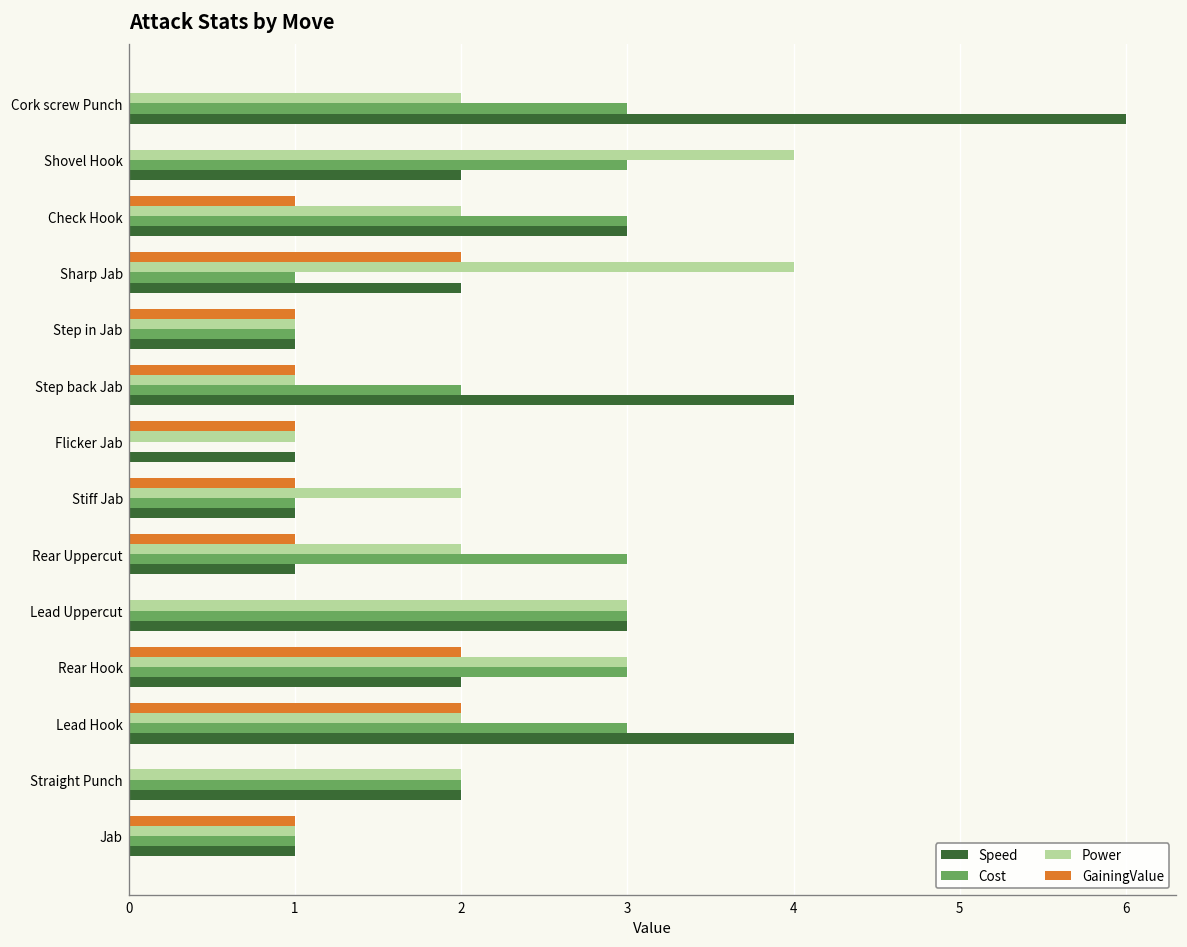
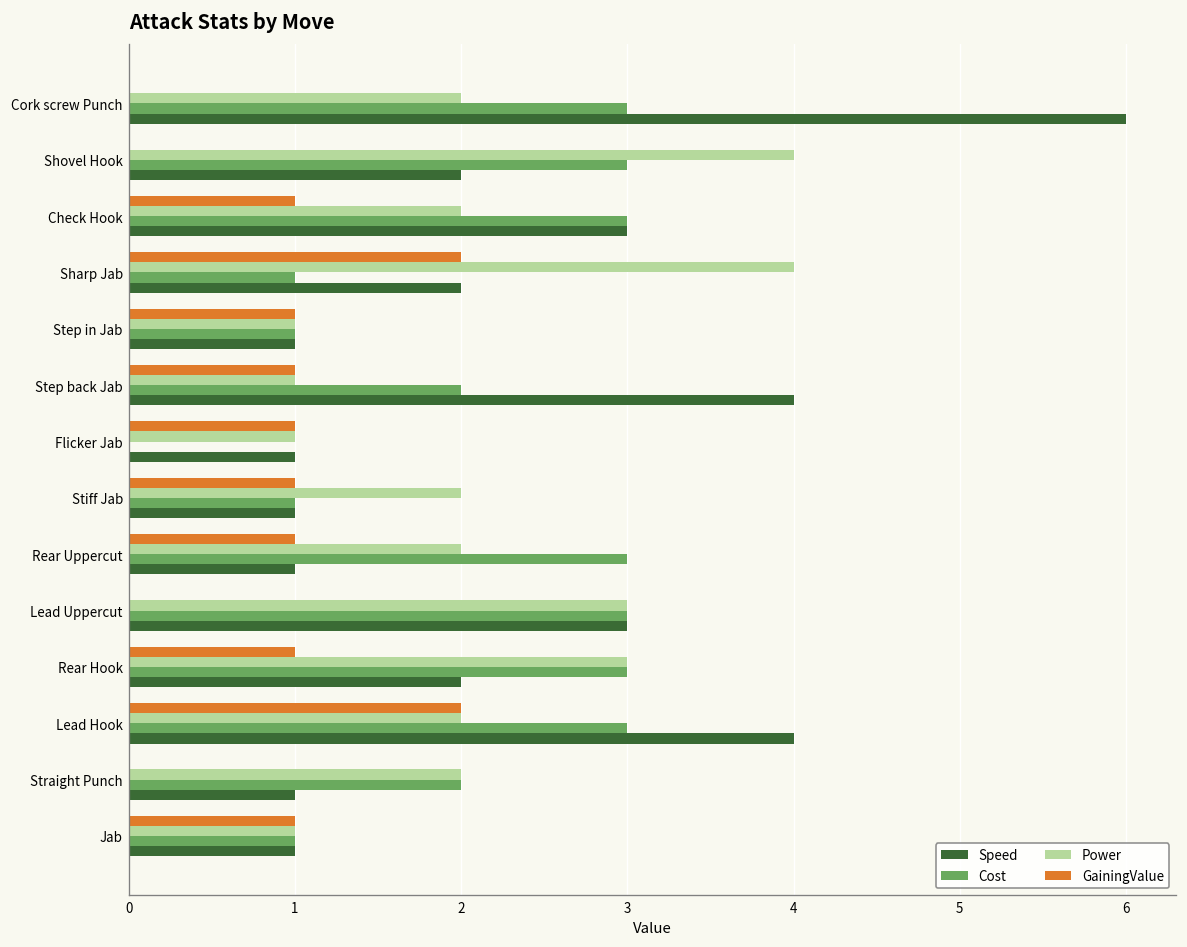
  {
    "Speed": {
      "Cork screw Punch": 6,
      "Shovel Hook": 2,
      "Check Hook": 3,
      "Sharp Jab": 2,
      "Step in Jab": 1,
      "Step back Jab": 4,
      "Flicker Jab": 1,
      "Stiff Jab": 1,
      "Rear Uppercut": 1,
      "Lead Uppercut": 3,
      "Rear Hook": 2,
      "Lead Hook": 4,
-     "Straight Punch": 2,
+     "Straight Punch": 1,
      "Jab": 1
    },
    "Cost": {
      "Cork screw Punch": 3,
      "Shovel Hook": 3,
      "Check Hook": 3,
      "Sharp Jab": 1,
      "Step in Jab": 1,
      "Step back Jab": 2,
      "Flicker Jab": 0,
      "Stiff Jab": 1,
      "Rear Uppercut": 3,
      "Lead Uppercut": 3,
      "Rear Hook": 3,
      "Lead Hook": 3,
      "Straight Punch": 2,
      "Jab": 1
    },
    "Power": {
      "Cork screw Punch": 2,
      "Shovel Hook": 4,
      "Check Hook": 2,
      "Sharp Jab": 4,
      "Step in Jab": 1,
      "Step back Jab": 1,
      "Flicker Jab": 1,
      "Stiff Jab": 2,
      "Rear Uppercut": 2,
      "Lead Uppercut": 3,
      "Rear Hook": 3,
      "Lead Hook": 2,
      "Straight Punch": 2,
      "Jab": 1
    },
    "GainingValue": {
      "Cork screw Punch": 0,
      "Shovel Hook": 0,
      "Check Hook": 1,
      "Sharp Jab": 2,
      "Step in Jab": 1,
      "Step back Jab": 1,
      "Flicker Jab": 1,
      "Stiff Jab": 1,
      "Rear Uppercut": 1,
      "Lead Uppercut": 0,
-     "Rear Hook": 2,
+     "Rear Hook": 1,
      "Lead Hook": 2,
      "Straight Punch": 0,
      "Jab": 1
    }
  }
